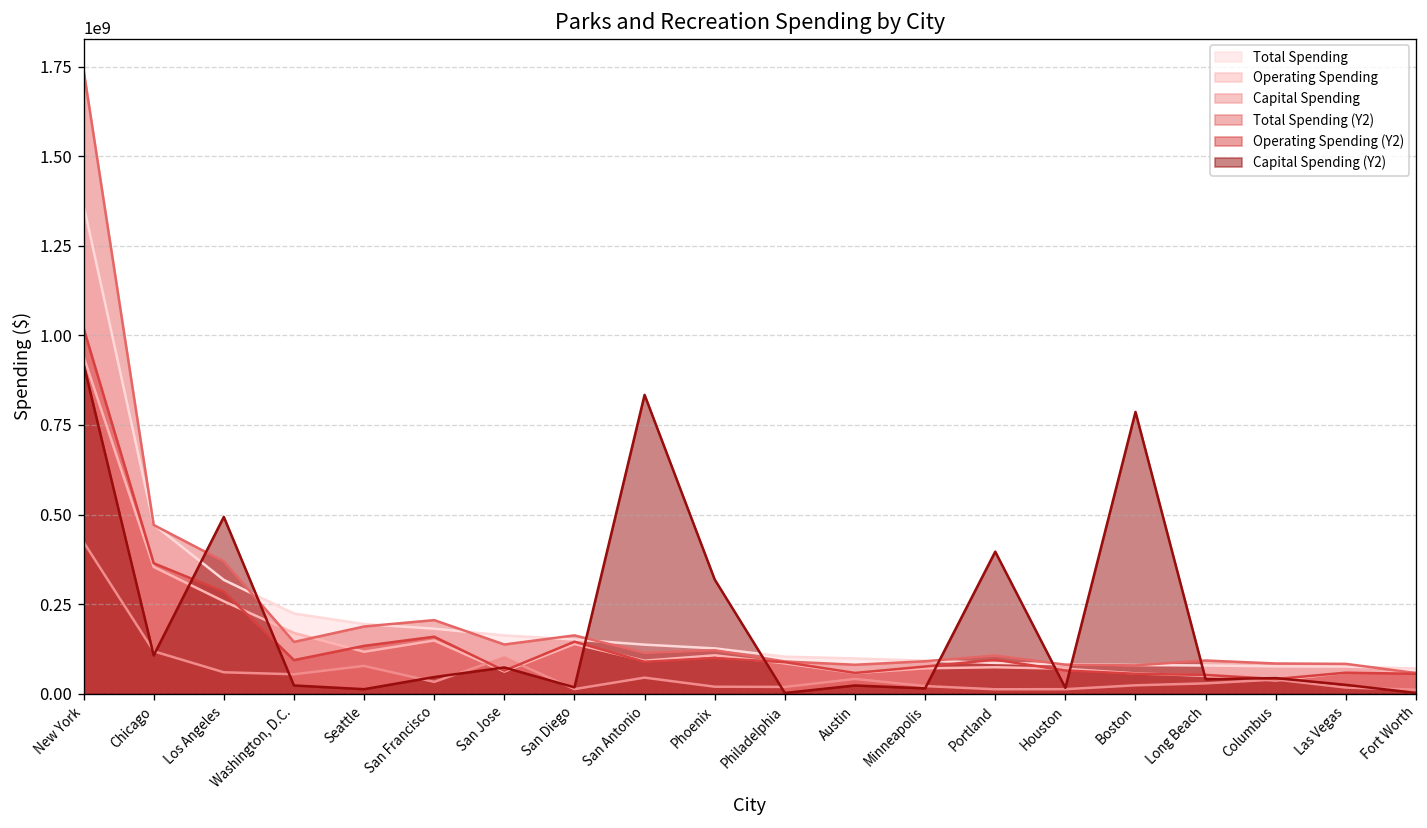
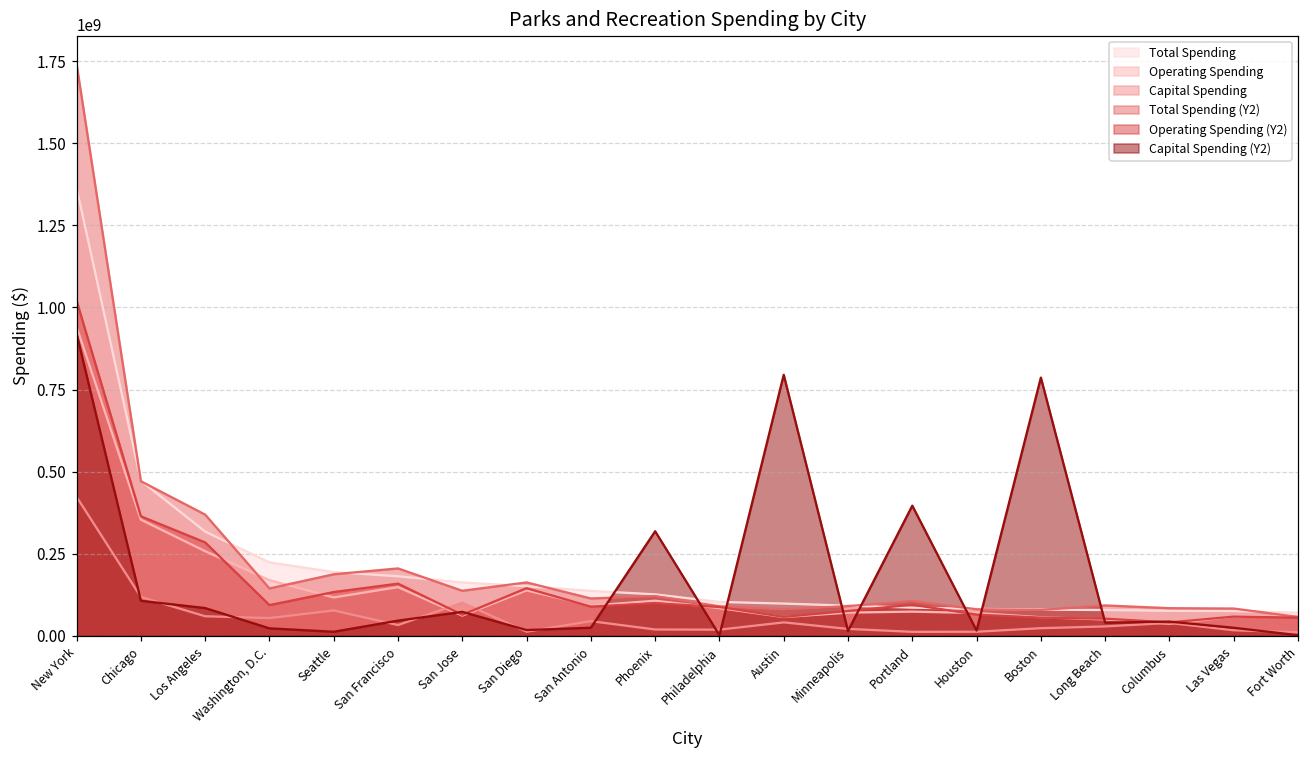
  {
    "Capital Spending (Y2)": {
      "New York": 920000000,
      "Chicago": 110000000,
-     "Los Angeles": 490000000,
+     "Los Angeles": 80000000,
      "Washington, D.C.": 20000000,
      "Seattle": 10000000,
      "San Francisco": 50000000,
      "San Jose": 70000000,
-     "San Antonio": 830000000,
+     "San Antonio": 20000000,
      "Phoenix": 320000000,
      "Philadelphia": 0,
-     "Austin": 20000000,
+     "Austin": 790000000,
      "Portland": 400000000,
      "Boston": 790000000,
      "Long Beach": 40000000,
      "Fort Worth": 0
    }
  }
